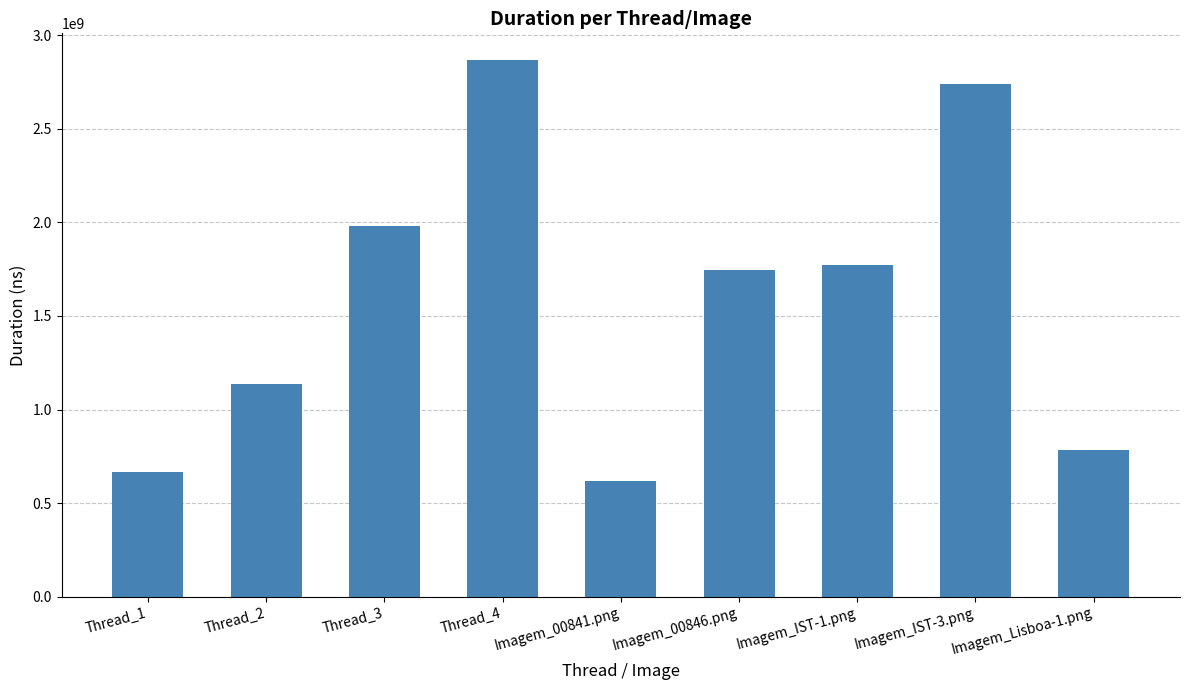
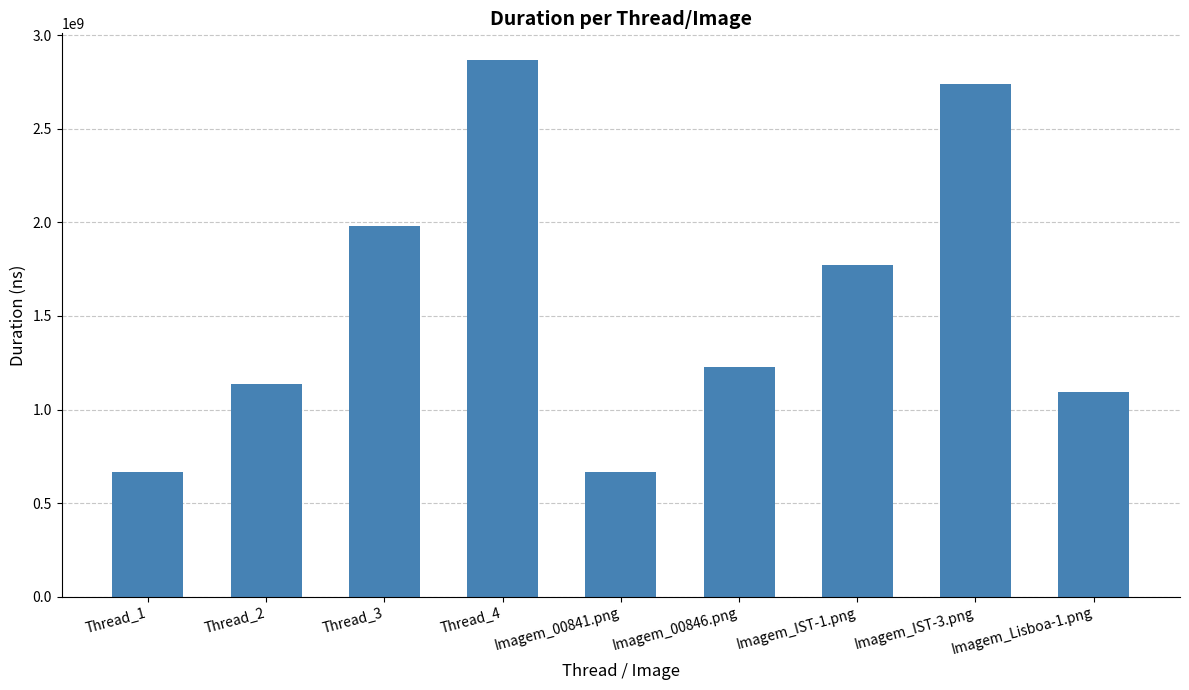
  {
    "Thread_1": 670000000,
    "Thread_2": 1140000000,
    "Thread_3": 1980000000,
    "Thread_4": 2870000000,
-   "Imagem_00841.png": 620000000,
-   "Imagem_00846.png": 1750000000,
+   "Imagem_00841.png": 670000000,
+   "Imagem_00846.png": 1230000000,
    "Imagem_IST-1.png": 1770000000,
    "Imagem_IST-3.png": 2740000000,
-   "Imagem_Lisboa-1.png": 790000000
+   "Imagem_Lisboa-1.png": 1100000000
  }
